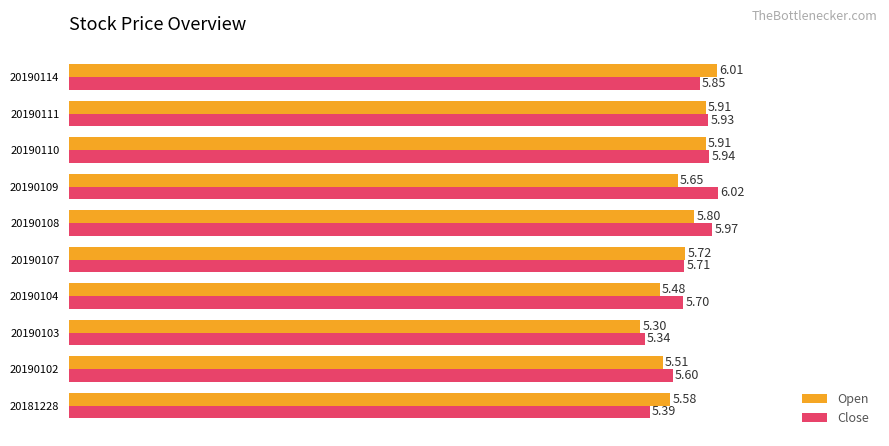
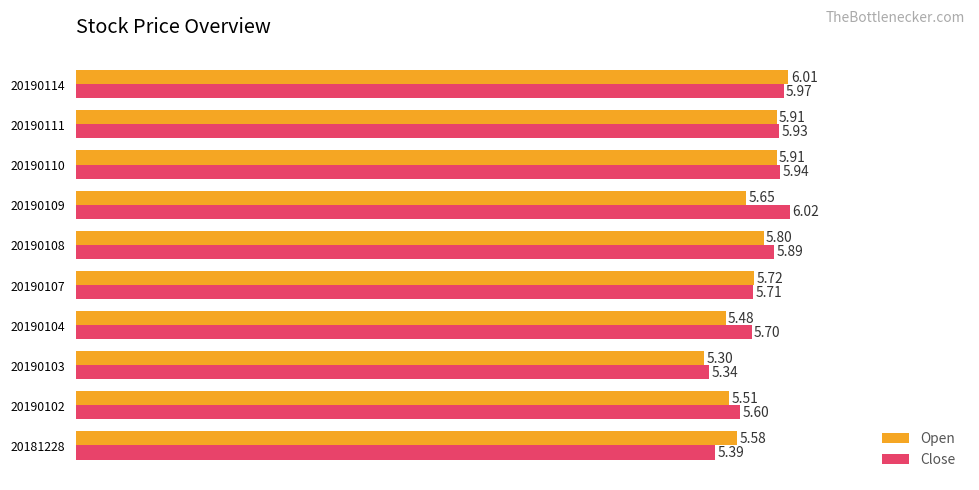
  {
    "Open": {
      "20190114": 6.01,
      "20190111": 5.91,
      "20190110": 5.91,
      "20190109": 5.65,
      "20190108": 5.80,
      "20190107": 5.72,
      "20190104": 5.48,
      "20190103": 5.30,
      "20190102": 5.51,
      "20181228": 5.58
    },
    "Close": {
-     "20190114": 5.85,
+     "20190114": 5.97,
      "20190111": 5.93,
      "20190110": 5.94,
      "20190109": 6.02,
-     "20190108": 5.97,
+     "20190108": 5.89,
      "20190107": 5.71,
      "20190104": 5.70,
      "20190103": 5.34,
      "20190102": 5.60,
      "20181228": 5.39
    }
  }
